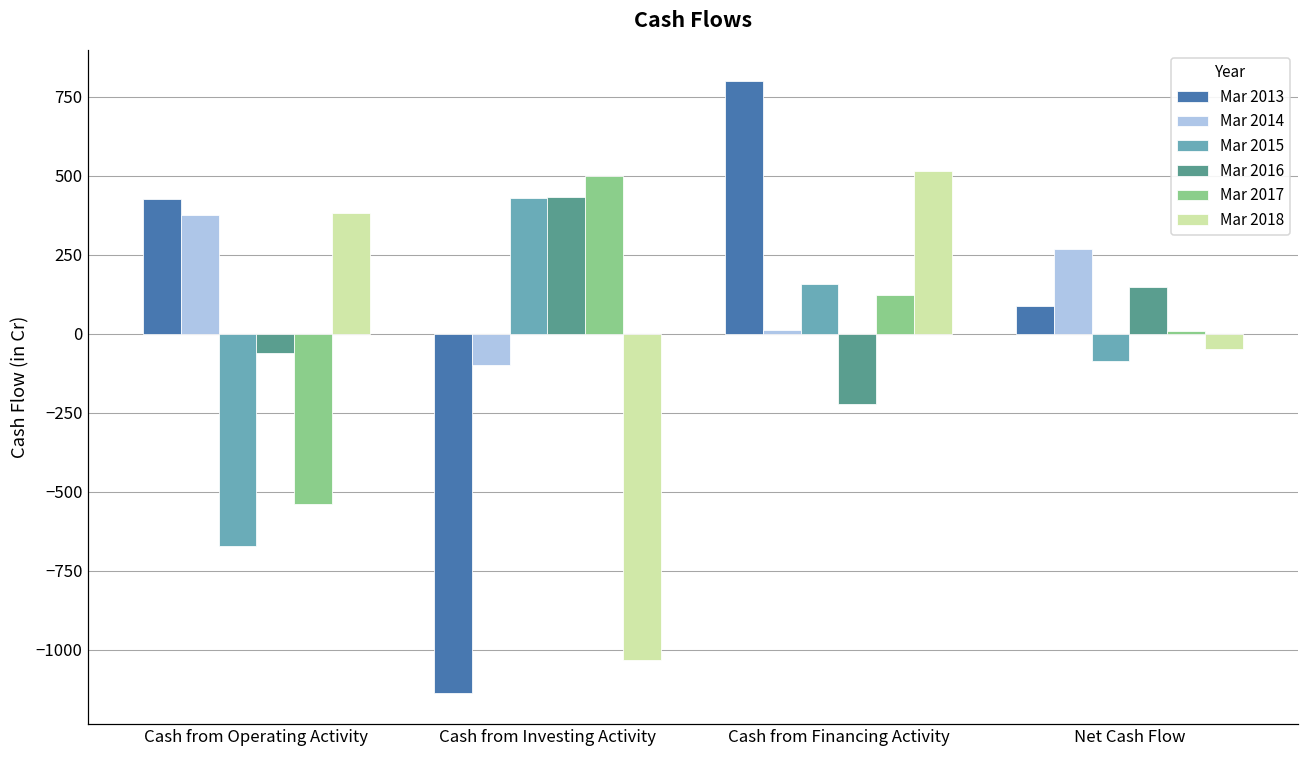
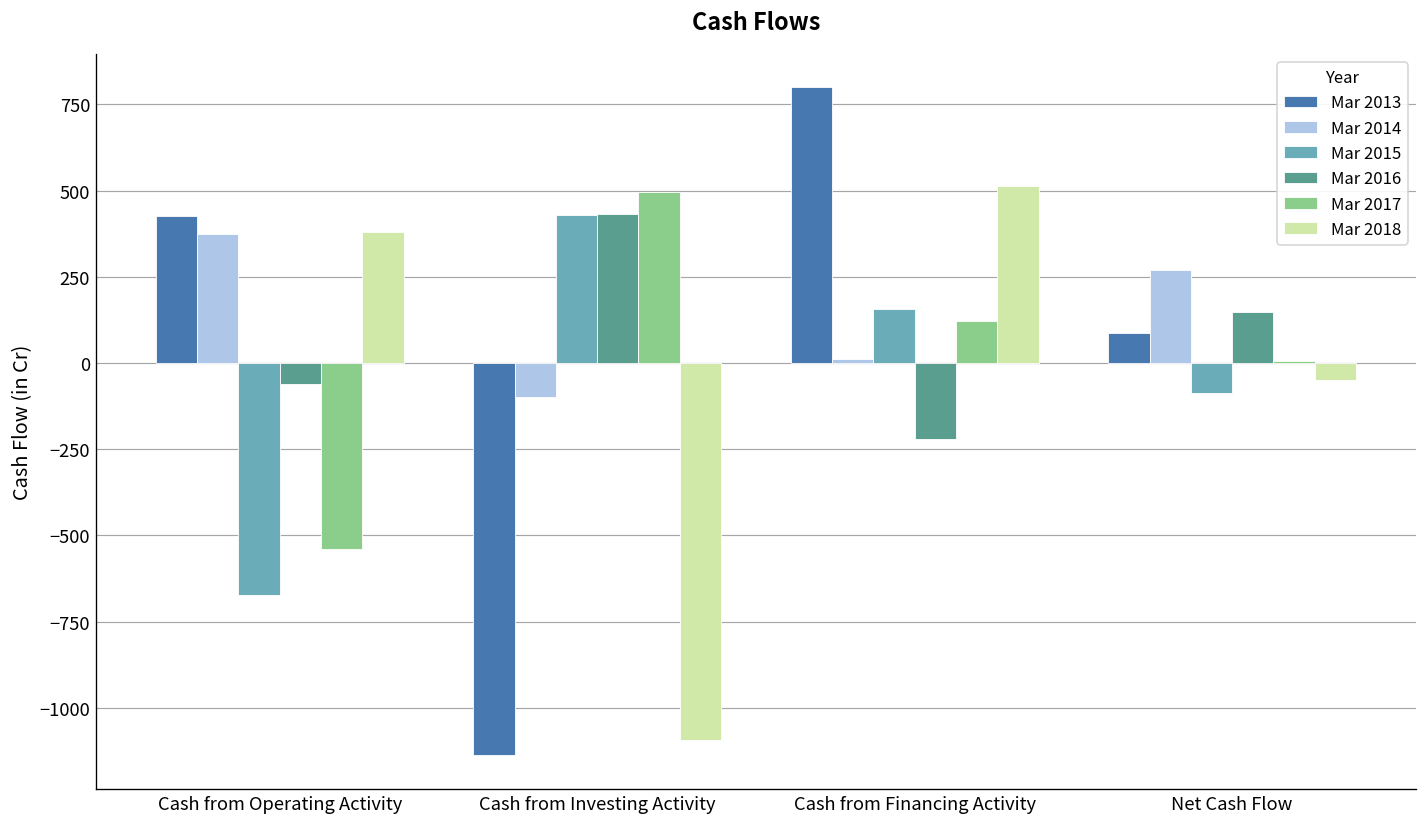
  {
    "Mar 2014": {
      "Cash from Operating Activity": 370,
      "Cash from Investing Activity": -100,
      "Cash from Financing Activity": 10,
      "Net Cash Flow": 270
    },
    "Mar 2017": {
      "Cash from Operating Activity": -540,
      "Cash from Investing Activity": 500,
      "Cash from Financing Activity": 120
    },
    "Mar 2018": {
      "Cash from Operating Activity": 380,
-     "Cash from Investing Activity": -1030,
+     "Cash from Investing Activity": -1090,
      "Cash from Financing Activity": 510,
      "Net Cash Flow": -50
    }
  }
